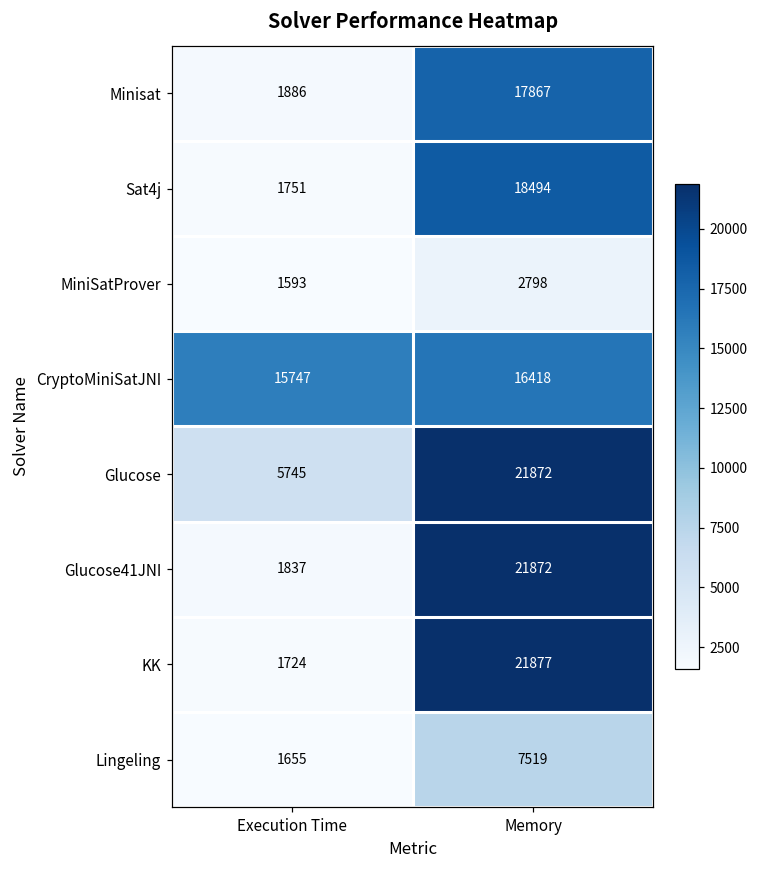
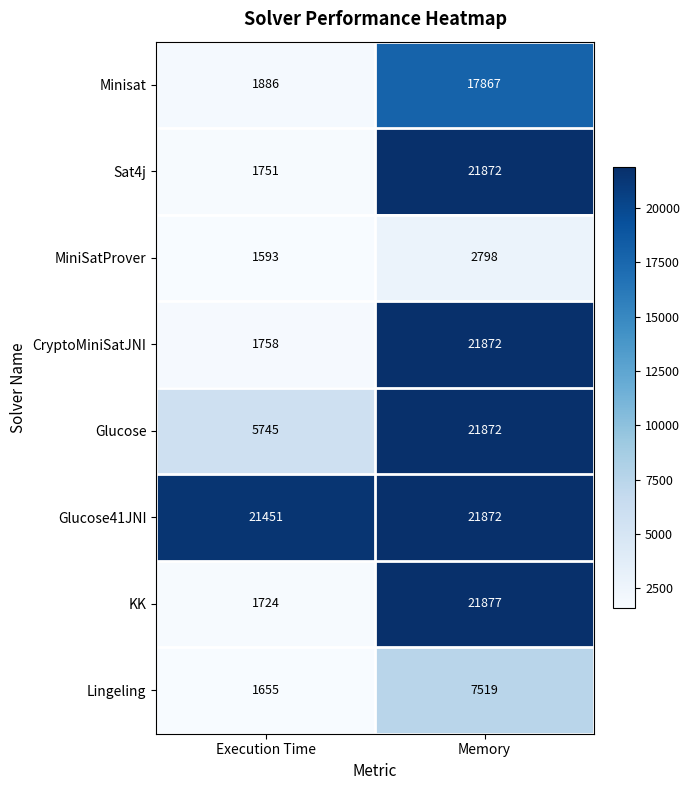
  {
    "Minisat": {
      "Execution Time": 1886,
      "Memory": 17867
    },
    "Sat4j": {
      "Execution Time": 1751,
-     "Memory": 18494
+     "Memory": 21872
    },
    "MiniSatProver": {
      "Execution Time": 1593,
      "Memory": 2798
    },
    "CryptoMiniSatJNI": {
-     "Execution Time": 15747,
-     "Memory": 16418
+     "Execution Time": 1758,
+     "Memory": 21872
    },
    "Glucose": {
      "Execution Time": 5745,
      "Memory": 21872
    },
    "Glucose41JNI": {
-     "Execution Time": 1837,
+     "Execution Time": 21451,
      "Memory": 21872
    },
    "KK": {
      "Execution Time": 1724,
      "Memory": 21877
    },
    "Lingeling": {
      "Execution Time": 1655,
      "Memory": 7519
    }
  }
